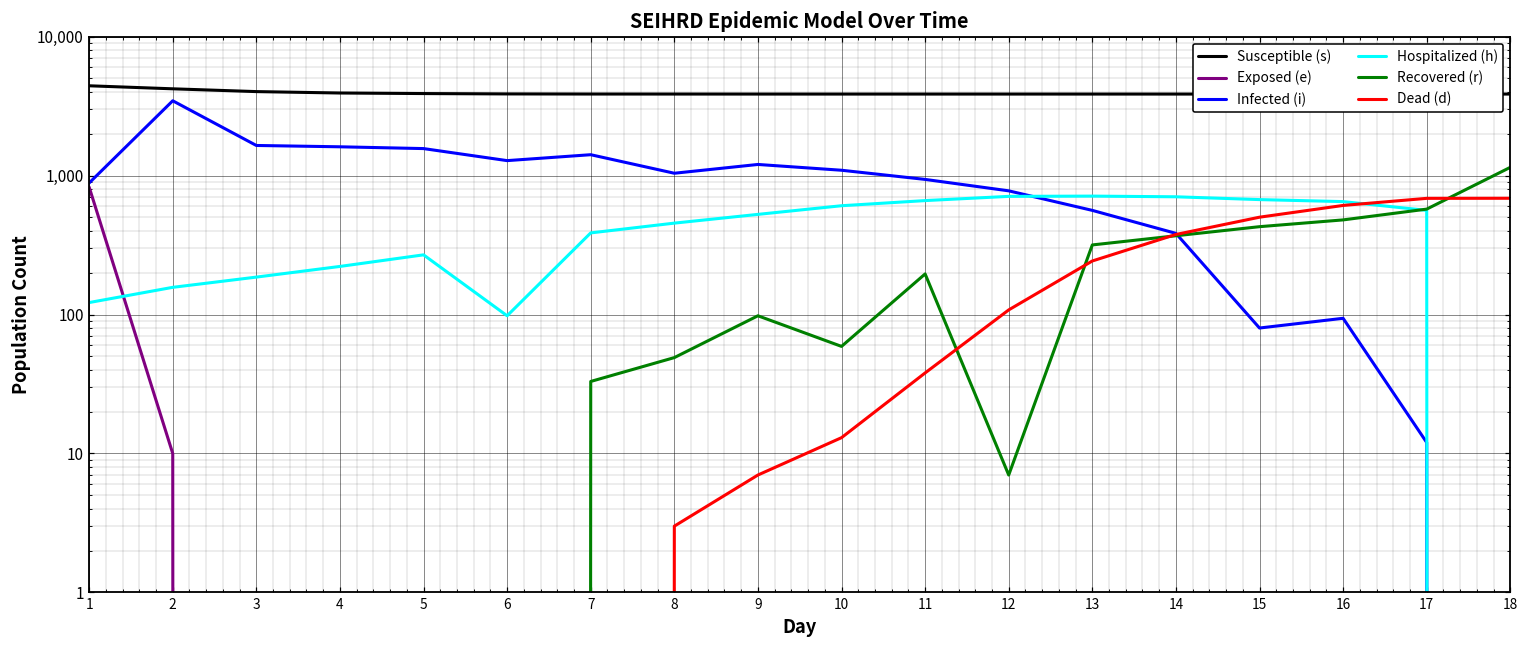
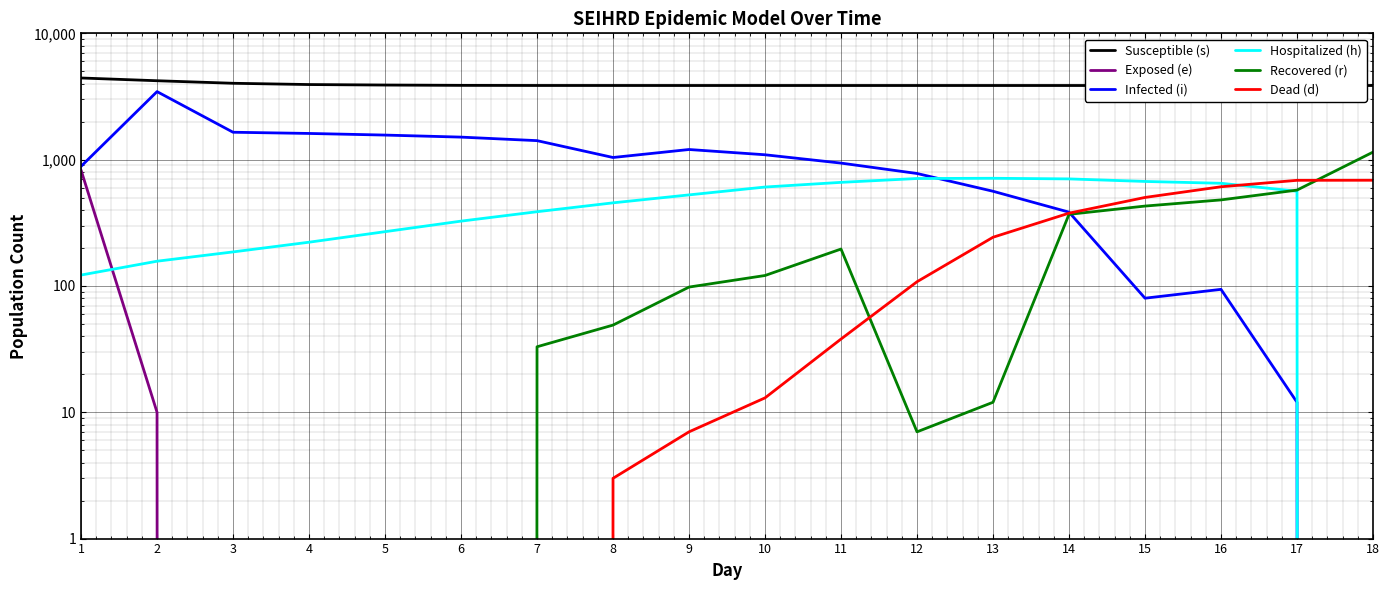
  {
    "Susceptible (s)": {
      "1": "4,400",
      "2": "4,200",
      "3": "4,000",
      "4": "3,900",
      "5": "3,900",
      "6": "3,900",
      "7": "3,900",
      "8": "3,900",
      "9": "3,900",
      "10": "3,900",
      "11": "3,900",
      "12": "3,900",
      "13": "3,900",
      "14": "3,900",
      "18": "3,900"
    },
    "Exposed (e)": {
      "1": "800",
      "2": "10"
    },
    "Infected (i)": {
      "1": "900",
      "2": "3,500",
      "3": "1,600",
      "4": "1,600",
      "5": "1,600",
-     "6": "1,300",
+     "6": "1,500",
      "7": "1,400",
      "8": "1,000",
      "9": "1,200",
      "10": "1,100",
      "11": "900",
      "12": "800",
      "13": "600",
      "15": "80",
      "16": "90",
      "17": "12"
    },
    "Hospitalized (h)": {
      "1": "120",
      "2": "160",
      "3": "190",
      "4": "220",
      "5": "270",
-     "6": "100",
+     "6": "330",
      "7": "390",
      "8": "460",
      "9": "530",
      "10": "600",
      "11": "700",
      "12": "700",
      "13": "700",
      "14": "700",
      "15": "700",
      "16": "700"
    },
    "Recovered (r)": {
      "7": "33",
      "8": "49",
      "9": "100",
-     "10": "60",
+     "10": "120",
      "11": "200",
      "12": "7",
-     "13": "320",
+     "13": "12",
      "15": "430",
      "16": "480",
      "18": "1,100"
    },
    "Dead (d)": {
      "8": "3",
      "9": "7",
      "10": "13",
      "11": "38",
      "12": "110",
      "13": "240",
      "15": "500",
      "16": "600",
      "17": "700",
      "18": "700"
    }
  }
